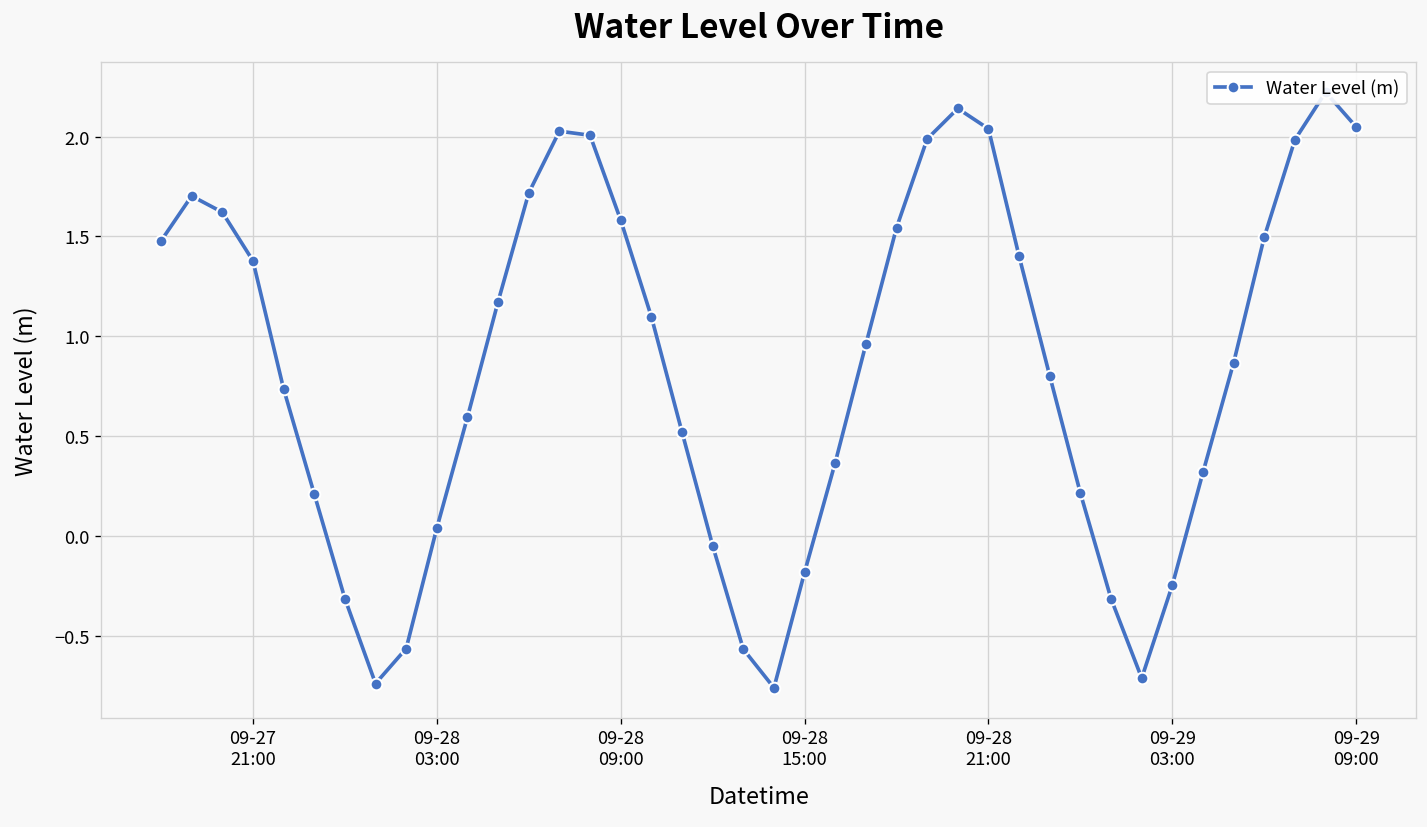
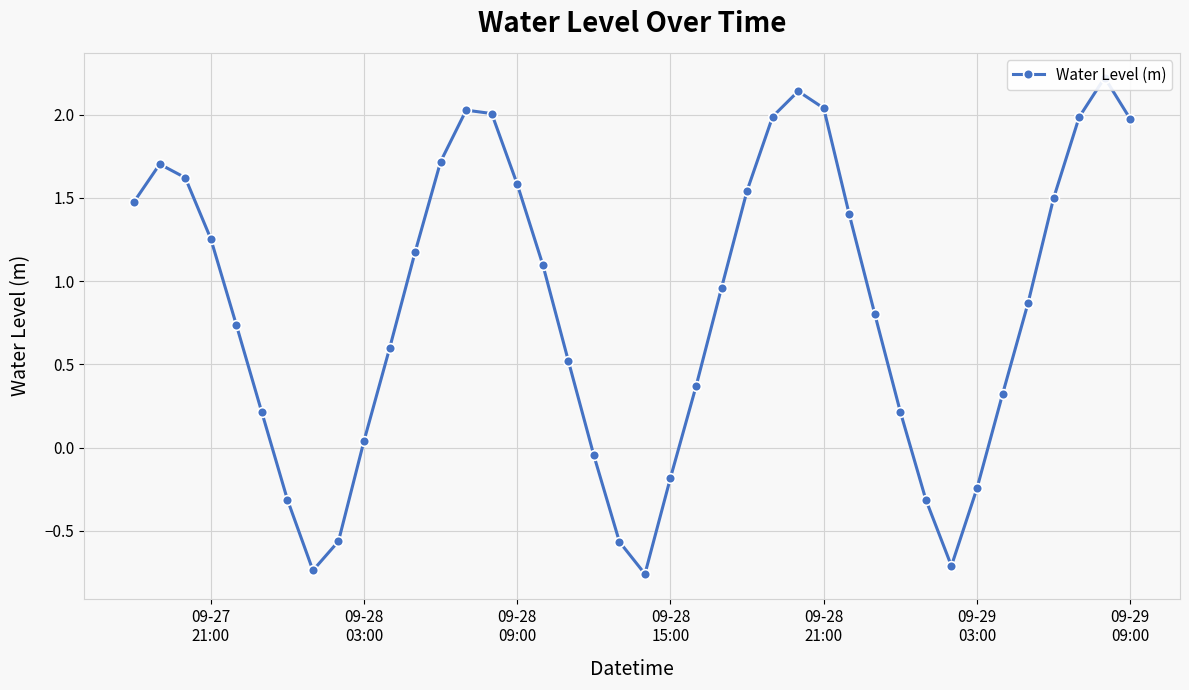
  {
-   "09-27 21:00": 1.38,
+   "09-27 21:00": 1.25,
    "09-28 03:00": 0.04,
    "09-28 09:00": 1.58,
    "09-28 15:00": -0.18,
    "09-28 21:00": 2.04,
    "09-29 03:00": -0.25,
-   "09-29 09:00": 2.05
+   "09-29 09:00": 1.97
  }
